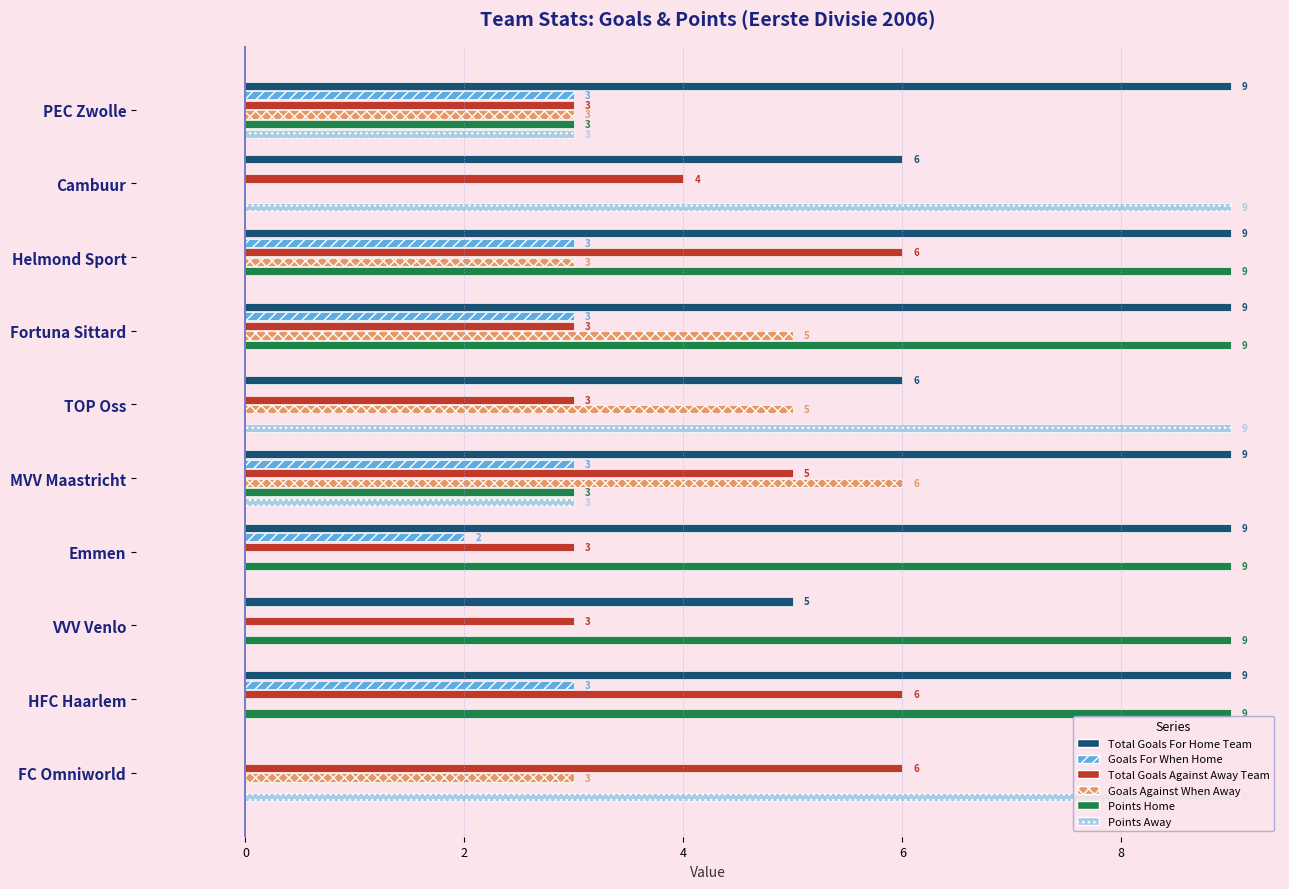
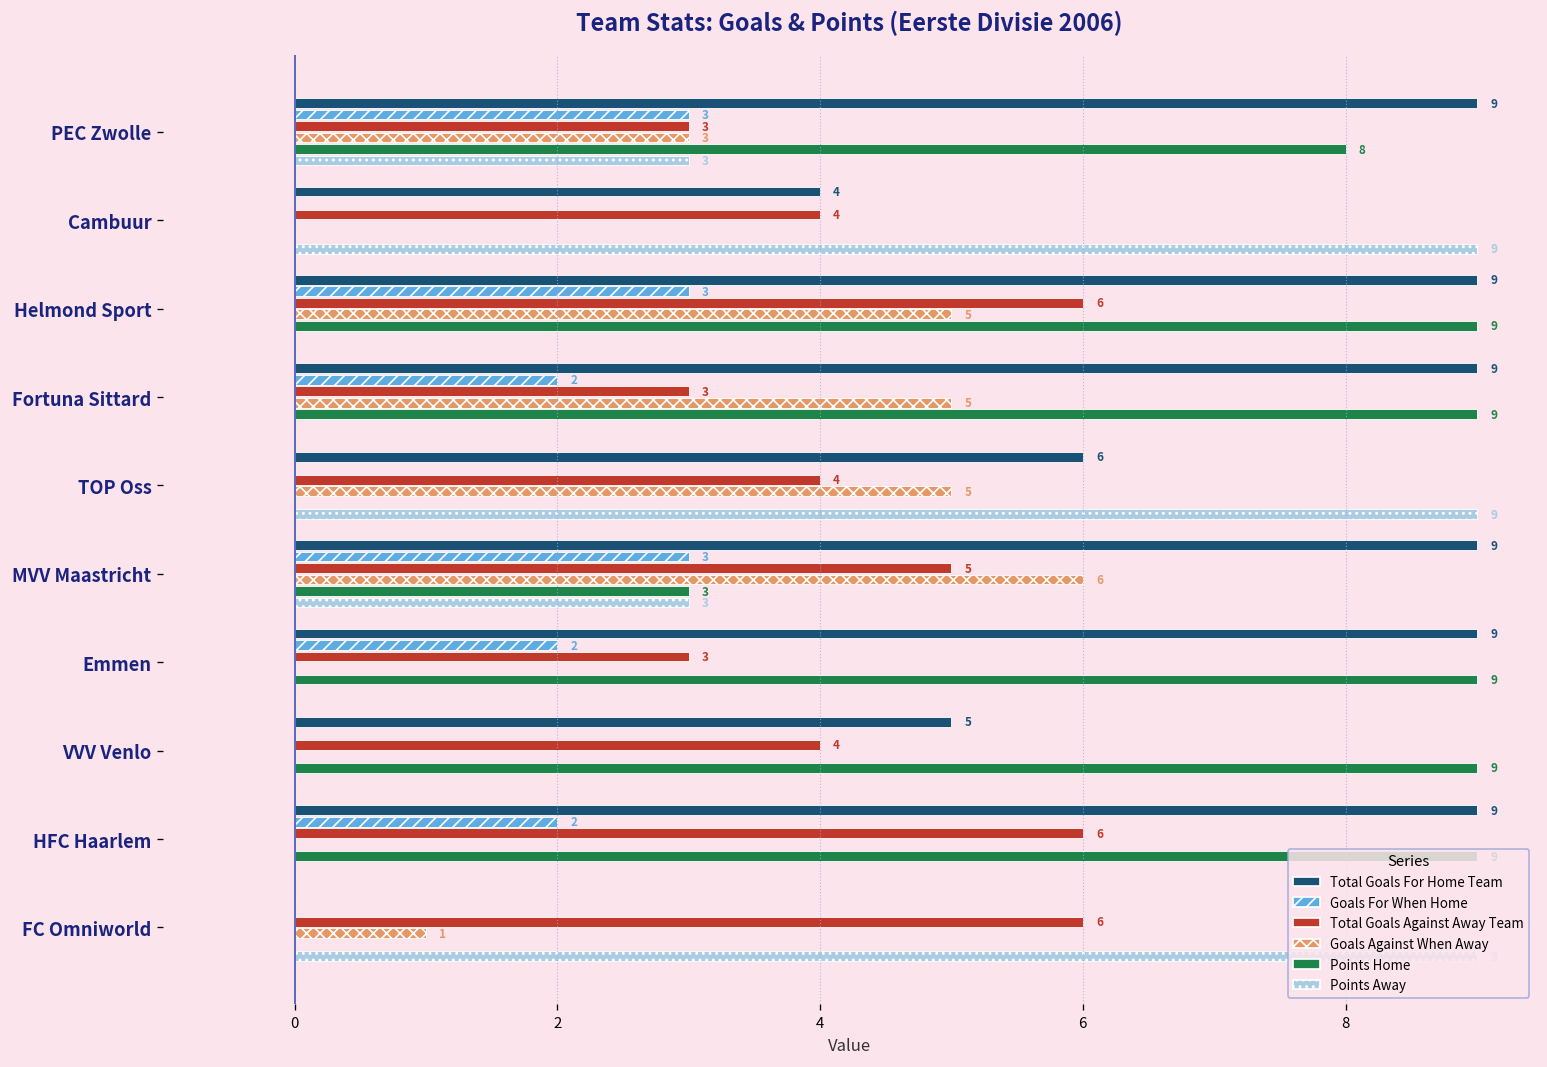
  {
    "Total Goals For Home Team": {
      "PEC Zwolle": 9,
-     "Cambuur": 6,
+     "Cambuur": 4,
      "Helmond Sport": 9,
      "Fortuna Sittard": 9,
      "TOP Oss": 6,
      "MVV Maastricht": 9,
      "Emmen": 9,
      "VVV Venlo": 5,
      "HFC Haarlem": 9
    },
    "Goals For When Home": {
      "PEC Zwolle": 3,
      "Helmond Sport": 3,
-     "Fortuna Sittard": 3,
+     "Fortuna Sittard": 2,
      "MVV Maastricht": 3,
      "Emmen": 2,
-     "HFC Haarlem": 3
+     "HFC Haarlem": 2
    },
    "Total Goals Against Away Team": {
      "PEC Zwolle": 3,
      "Cambuur": 4,
      "Helmond Sport": 6,
      "Fortuna Sittard": 3,
-     "TOP Oss": 3,
+     "TOP Oss": 4,
      "MVV Maastricht": 5,
      "Emmen": 3,
-     "VVV Venlo": 3,
+     "VVV Venlo": 4,
      "HFC Haarlem": 6,
      "FC Omniworld": 6
    },
    "Goals Against When Away": {
      "PEC Zwolle": 3,
-     "Helmond Sport": 3,
+     "Helmond Sport": 5,
      "Fortuna Sittard": 5,
      "TOP Oss": 5,
      "MVV Maastricht": 6,
-     "FC Omniworld": 3
+     "FC Omniworld": 1
    },
    "Points Home": {
-     "PEC Zwolle": 3,
+     "PEC Zwolle": 8,
      "Helmond Sport": 9,
      "Fortuna Sittard": 9,
      "MVV Maastricht": 3,
      "Emmen": 9,
      "VVV Venlo": 9
    },
    "Points Away": {
      "PEC Zwolle": 3,
      "Cambuur": 9,
      "TOP Oss": 9,
      "MVV Maastricht": 3
    }
  }
